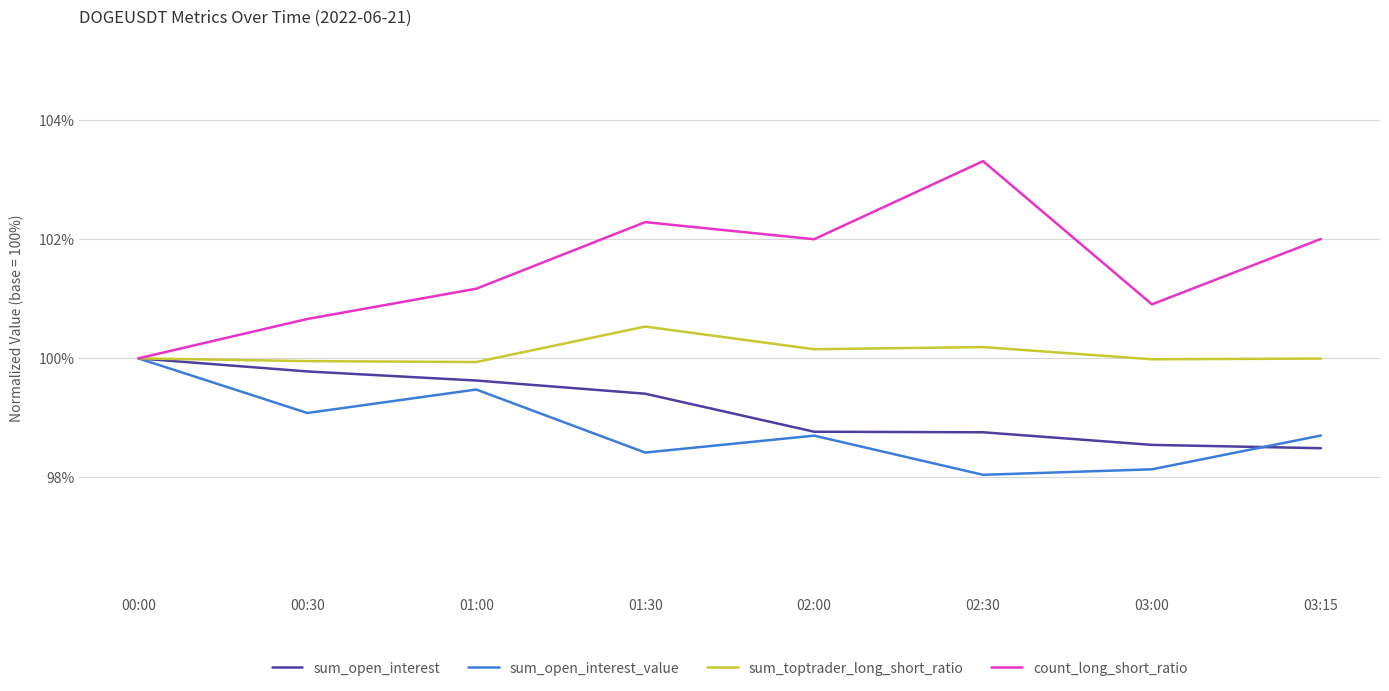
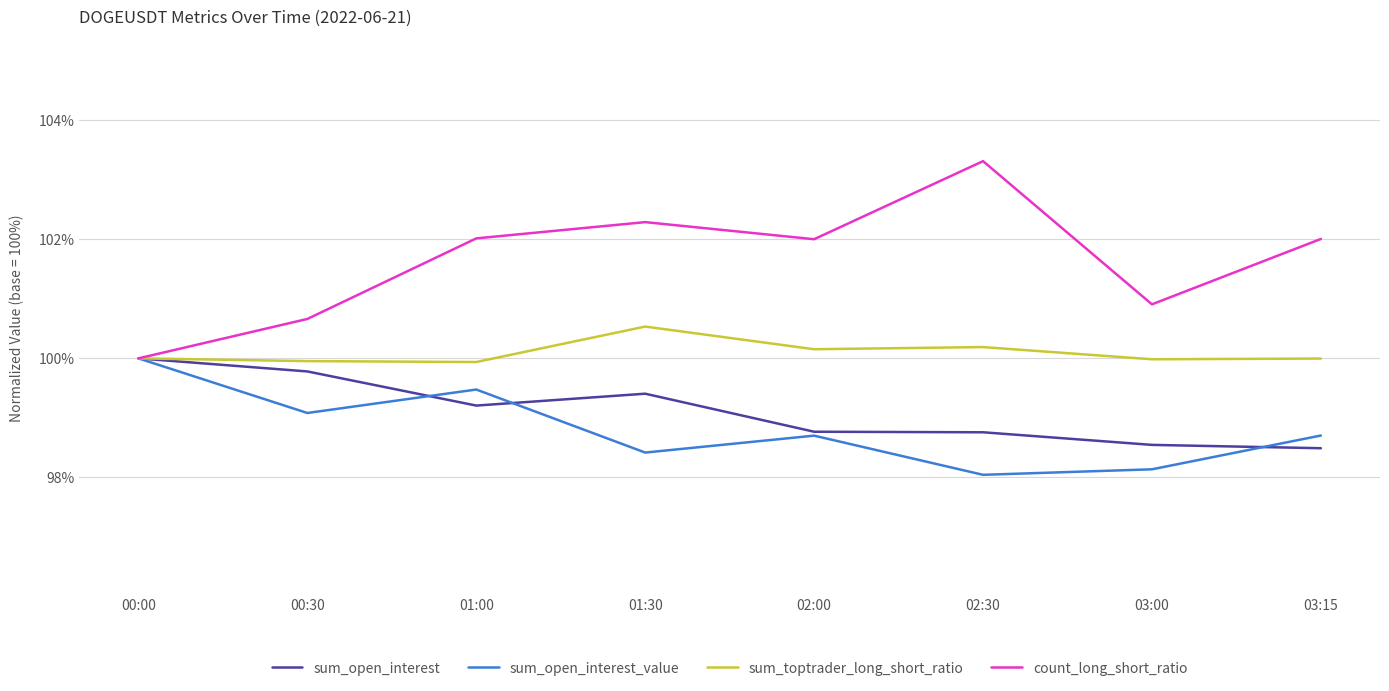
  {
    "sum_open_interest": {
      "00:30": "99.8%",
-     "01:00": "99.6%",
+     "01:00": "99.2%",
      "01:30": "99.4%",
      "02:00": "98.8%",
      "02:30": "98.8%",
      "03:00": "98.5%",
      "03:15": "98.5%"
    },
    "sum_open_interest_value": {
      "00:30": "99.1%",
      "01:00": "99.5%",
      "01:30": "98.4%",
      "02:00": "98.7%",
      "02:30": "98.0%",
      "03:00": "98.1%",
      "03:15": "98.7%"
    },
    "sum_toptrader_long_short_ratio": {
      "00:30": "100.0%",
      "01:00": "99.9%",
      "01:30": "100.5%",
      "02:00": "100.2%",
      "02:30": "100.2%",
      "03:00": "100.0%",
      "03:15": "100.0%"
    },
    "count_long_short_ratio": {
      "00:30": "100.7%",
-     "01:00": "101.2%",
+     "01:00": "102.0%",
      "01:30": "102.3%",
      "02:00": "102.0%",
      "02:30": "103.3%",
      "03:00": "100.9%",
      "03:15": "102.0%"
    }
  }
